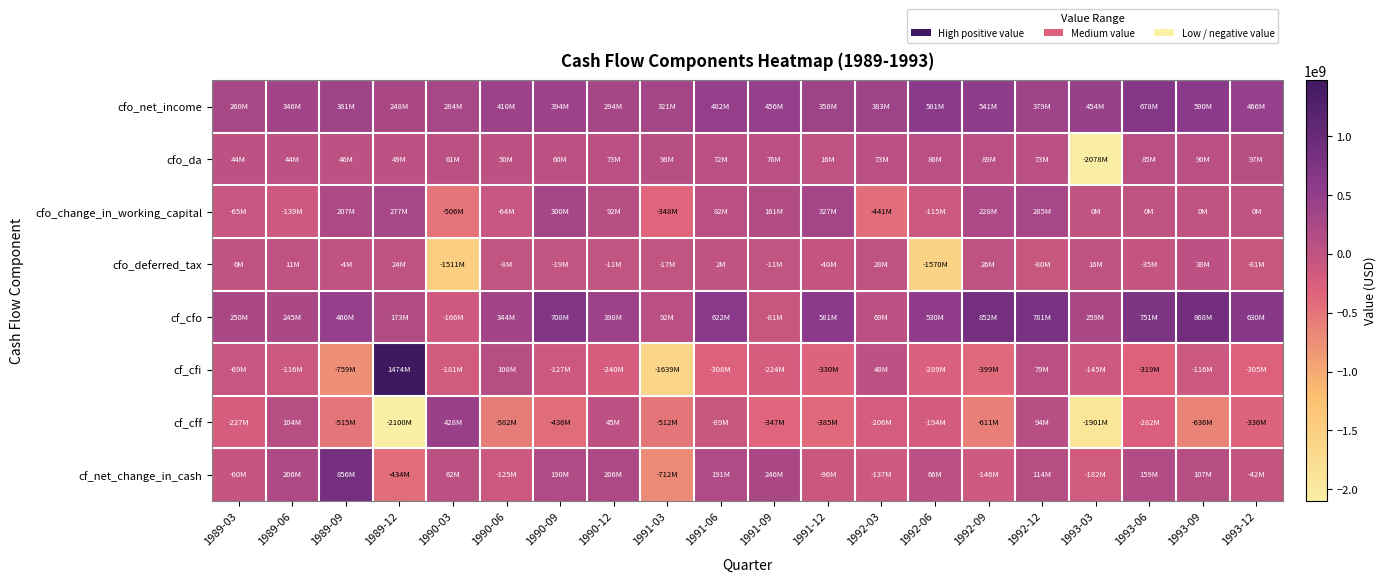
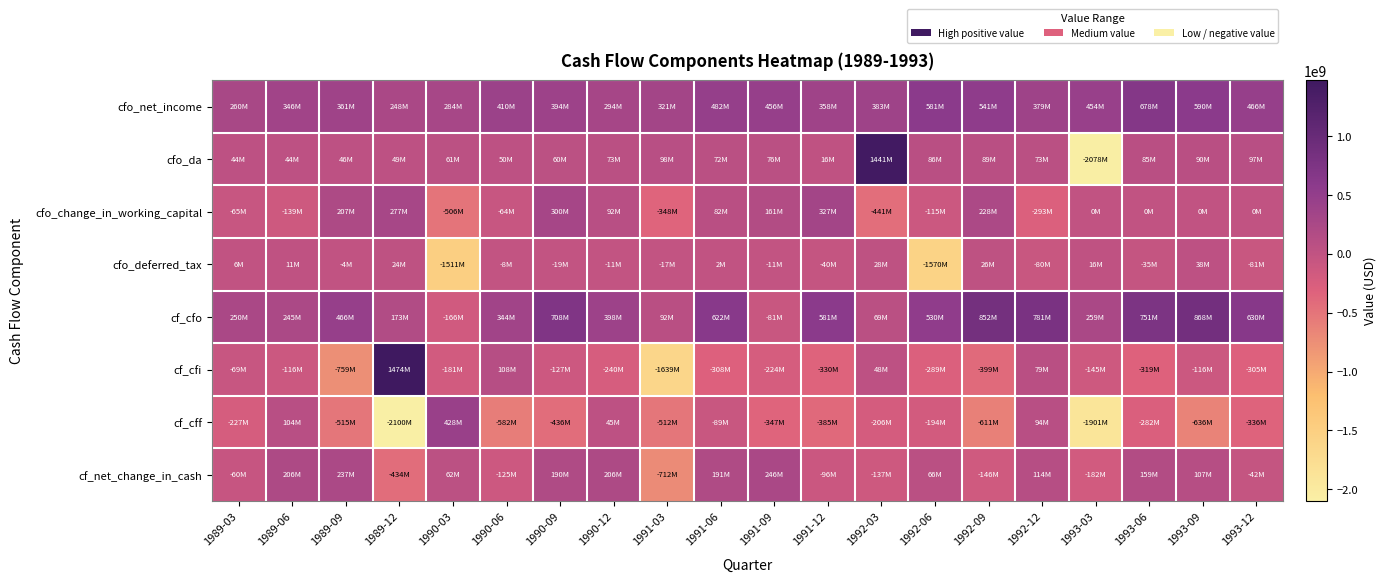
  {
    "cfo_net_income": {
      "1989-03": "260M",
      "1989-06": "346M",
      "1989-09": "361M",
      "1989-12": "248M",
      "1990-03": "284M",
      "1990-06": "410M",
      "1990-09": "394M",
      "1990-12": "294M",
      "1991-03": "321M",
      "1991-06": "482M",
      "1991-09": "456M",
      "1991-12": "358M",
      "1992-03": "383M",
      "1992-06": "581M",
      "1992-09": "541M",
      "1992-12": "379M",
      "1993-03": "454M",
      "1993-06": "678M",
      "1993-09": "590M",
      "1993-12": "466M"
    },
    "cfo_da": {
      "1989-03": "44M",
      "1989-06": "44M",
      "1989-09": "46M",
      "1989-12": "49M",
      "1990-03": "61M",
      "1990-06": "50M",
      "1990-09": "60M",
      "1990-12": "73M",
      "1991-03": "98M",
      "1991-06": "72M",
      "1991-09": "76M",
      "1991-12": "16M",
-     "1992-03": "73M",
+     "1992-03": "1441M",
      "1992-06": "86M",
      "1992-09": "89M",
      "1992-12": "73M",
      "1993-03": "-2078M",
      "1993-06": "85M",
      "1993-09": "90M",
      "1993-12": "97M"
    },
    "cfo_change_in_working_capital": {
      "1989-03": "-65M",
      "1989-06": "-139M",
      "1989-09": "207M",
      "1989-12": "277M",
      "1990-03": "-506M",
      "1990-06": "-64M",
      "1990-09": "300M",
      "1990-12": "92M",
      "1991-03": "-348M",
      "1991-06": "82M",
      "1991-09": "161M",
      "1991-12": "327M",
      "1992-03": "-441M",
      "1992-06": "-115M",
      "1992-09": "228M",
-     "1992-12": "285M",
+     "1992-12": "-293M",
      "1993-03": "0M",
      "1993-06": "0M",
      "1993-09": "0M",
      "1993-12": "0M"
    },
    "cfo_deferred_tax": {
      "1989-03": "6M",
      "1989-06": "11M",
      "1989-09": "-4M",
      "1989-12": "24M",
      "1990-03": "-1511M",
      "1990-06": "-8M",
      "1990-09": "-19M",
      "1990-12": "-11M",
      "1991-03": "-17M",
      "1991-06": "2M",
      "1991-09": "-11M",
      "1991-12": "-40M",
      "1992-03": "28M",
      "1992-06": "-1570M",
      "1992-09": "26M",
      "1992-12": "-80M",
      "1993-03": "16M",
      "1993-06": "-35M",
      "1993-09": "38M",
      "1993-12": "-81M"
    },
    "cf_cfo": {
      "1989-03": "250M",
      "1989-06": "245M",
      "1989-09": "466M",
      "1989-12": "173M",
      "1990-03": "-166M",
      "1990-06": "344M",
      "1990-09": "708M",
      "1990-12": "398M",
      "1991-03": "92M",
      "1991-06": "622M",
      "1991-09": "-81M",
      "1991-12": "581M",
      "1992-03": "69M",
      "1992-06": "530M",
      "1992-09": "852M",
      "1992-12": "781M",
      "1993-03": "259M",
      "1993-06": "751M",
      "1993-09": "868M",
      "1993-12": "630M"
    },
    "cf_cfi": {
      "1989-03": "-69M",
      "1989-06": "-116M",
      "1989-09": "-759M",
      "1989-12": "1474M",
      "1990-03": "-181M",
      "1990-06": "108M",
      "1990-09": "-127M",
      "1990-12": "-240M",
      "1991-03": "-1639M",
      "1991-06": "-308M",
      "1991-09": "-224M",
      "1991-12": "-330M",
      "1992-03": "48M",
      "1992-06": "-289M",
      "1992-09": "-399M",
      "1992-12": "79M",
      "1993-03": "-145M",
      "1993-06": "-319M",
      "1993-09": "-116M",
      "1993-12": "-305M"
    },
    "cf_cff": {
      "1989-03": "-227M",
      "1989-06": "104M",
      "1989-09": "-515M",
      "1989-12": "-2100M",
      "1990-03": "428M",
      "1990-06": "-582M",
      "1990-09": "-436M",
      "1990-12": "45M",
      "1991-03": "-512M",
      "1991-06": "-89M",
      "1991-09": "-347M",
      "1991-12": "-385M",
      "1992-03": "-206M",
      "1992-06": "-194M",
      "1992-09": "-611M",
      "1992-12": "94M",
      "1993-03": "-1901M",
      "1993-06": "-282M",
      "1993-09": "-636M",
      "1993-12": "-336M"
    },
    "cf_net_change_in_cash": {
      "1989-03": "-60M",
      "1989-06": "206M",
-     "1989-09": "856M",
+     "1989-09": "237M",
      "1989-12": "-434M",
      "1990-03": "62M",
      "1990-06": "-125M",
      "1990-09": "190M",
      "1990-12": "206M",
      "1991-03": "-712M",
      "1991-06": "191M",
      "1991-09": "246M",
      "1991-12": "-96M",
      "1992-03": "-137M",
      "1992-06": "66M",
      "1992-09": "-146M",
      "1992-12": "114M",
      "1993-03": "-182M",
      "1993-06": "159M",
      "1993-09": "107M",
      "1993-12": "-42M"
    }
  }
